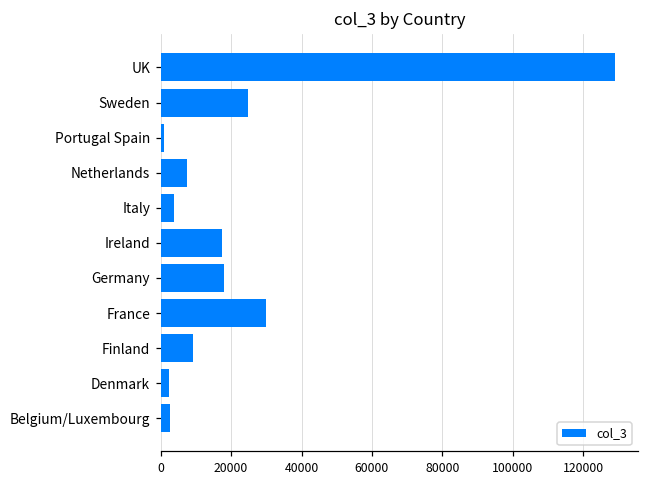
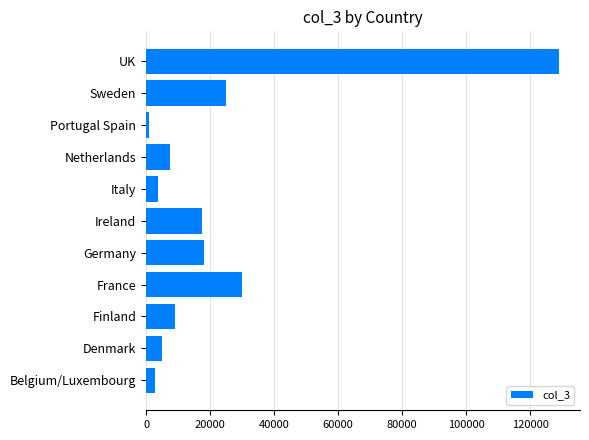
  {
    "UK": 129000,
    "Sweden": 25000,
    "Portugal Spain": 1000,
    "Netherlands": 7000,
    "Italy": 4000,
    "Ireland": 18000,
    "Germany": 18000,
    "France": 30000,
    "Finland": 9000,
-   "Denmark": 2000,
+   "Denmark": 5000,
    "Belgium/Luxembourg": 3000
  }
